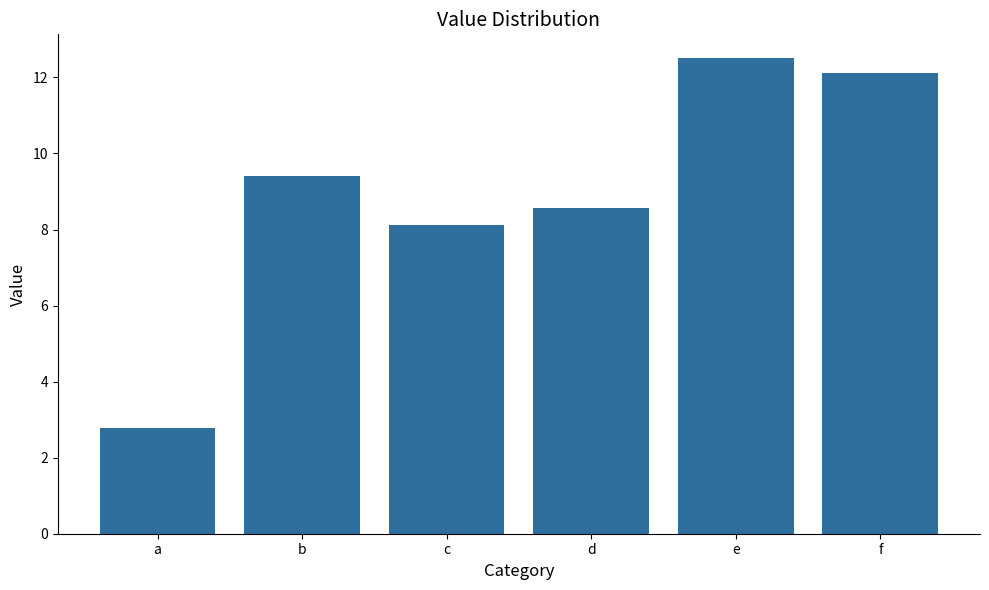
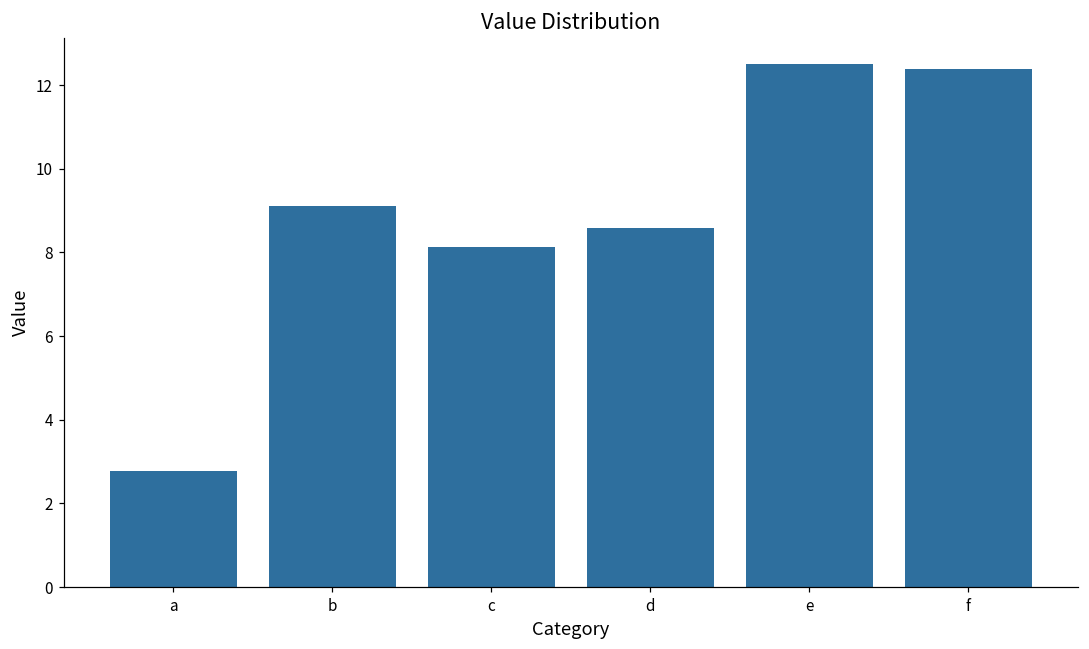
  {
    "a": 2.8,
-   "b": 9.4,
+   "b": 9.1,
    "c": 8.1,
    "d": 8.6,
    "e": 12.5,
-   "f": 12.1
+   "f": 12.4
  }
